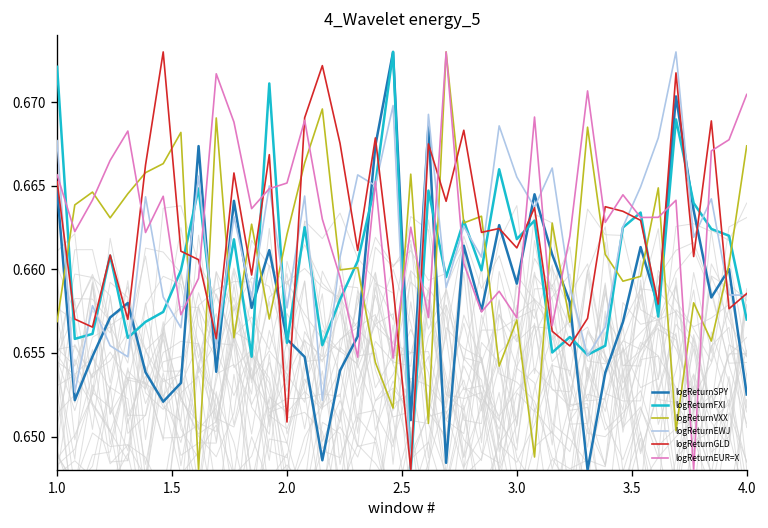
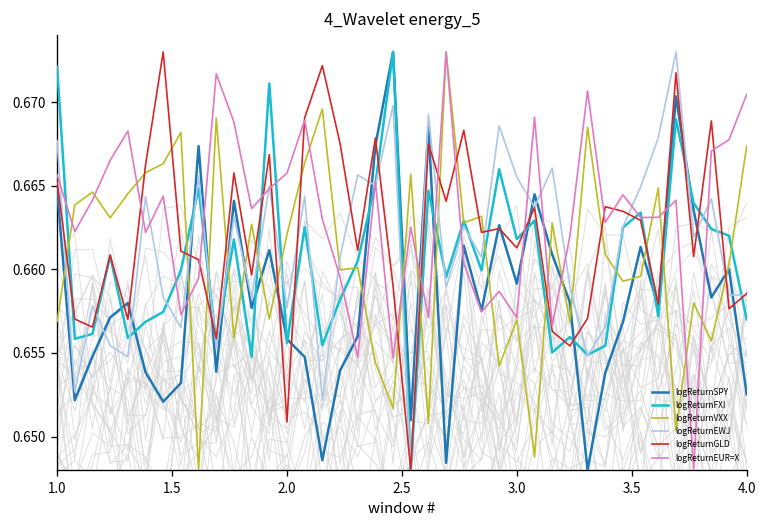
  {
    "logReturnSPY": {
      "1.0": 0.6647,
      "4.0": 0.6525
    },
    "logReturnFXI": {
      "1.0": 0.6721,
      "3.0": 0.6618,
      "4.0": 0.6570
    },
    "logReturnVXX": {
      "1.0": 0.6569,
      "2.0": 0.6621,
      "4.0": 0.6674
    },
    "logReturnGLD": {
      "1.0": 0.6653,
      "2.0": 0.6509,
      "3.0": 0.6613
    },
    "logReturnEUR=X": {
      "1.0": 0.6656,
-     "2.0": 0.6652,
+     "2.0": 0.6658,
      "4.0": 0.6705
    }
  }
